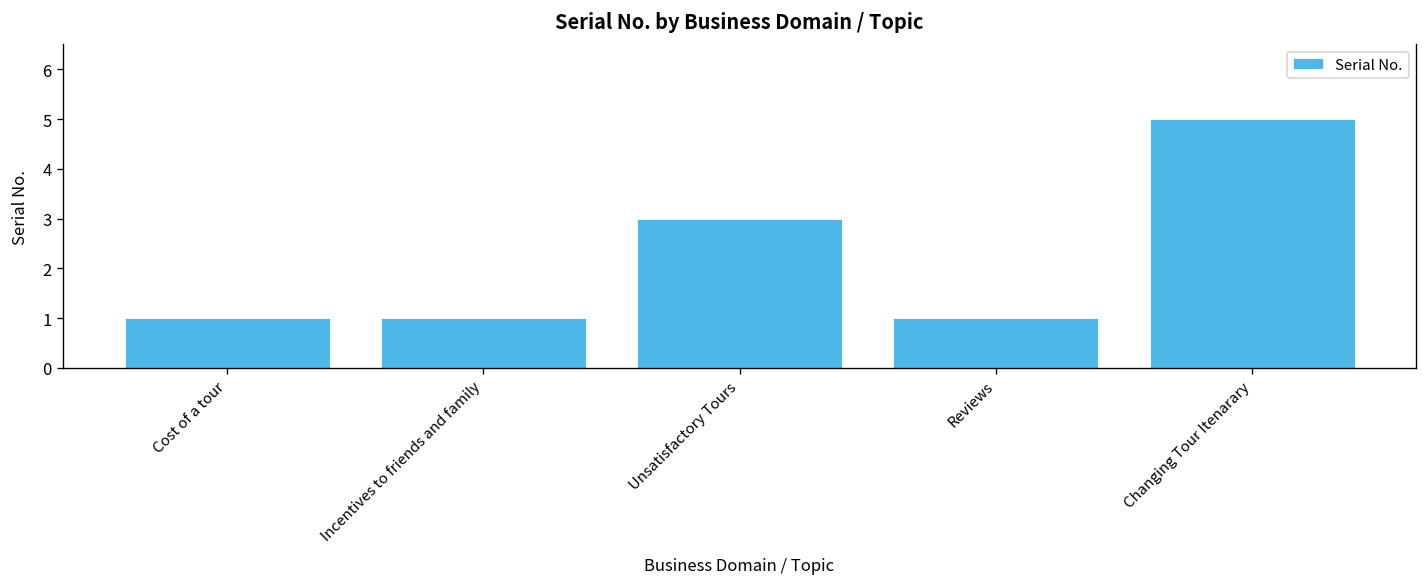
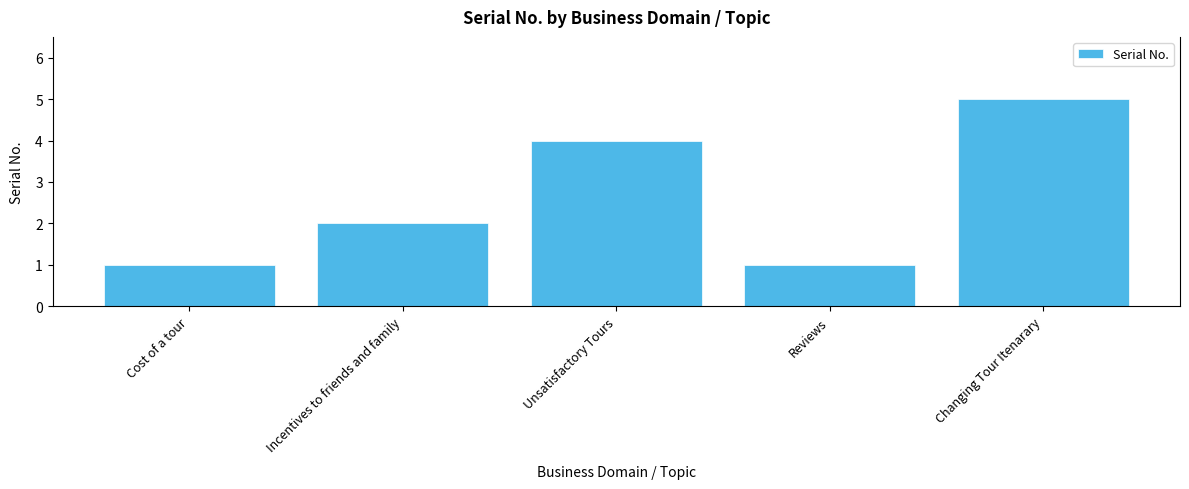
  {
    "Cost of a tour": 1,
-   "Incentives to friends and family": 1,
-   "Unsatisfactory Tours": 3,
+   "Incentives to friends and family": 2,
+   "Unsatisfactory Tours": 4,
    "Reviews": 1,
    "Changing Tour Itenarary": 5
  }
